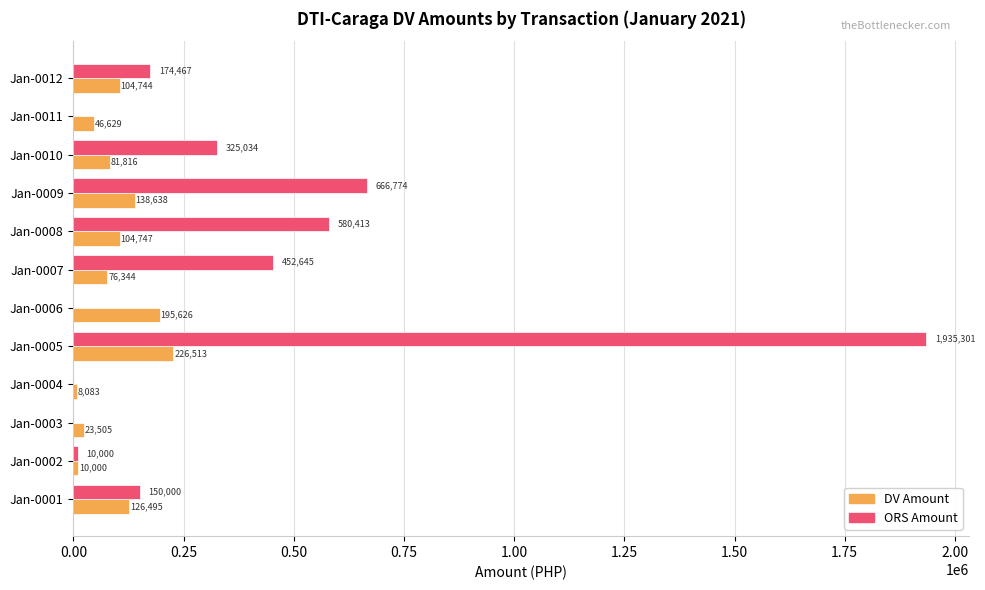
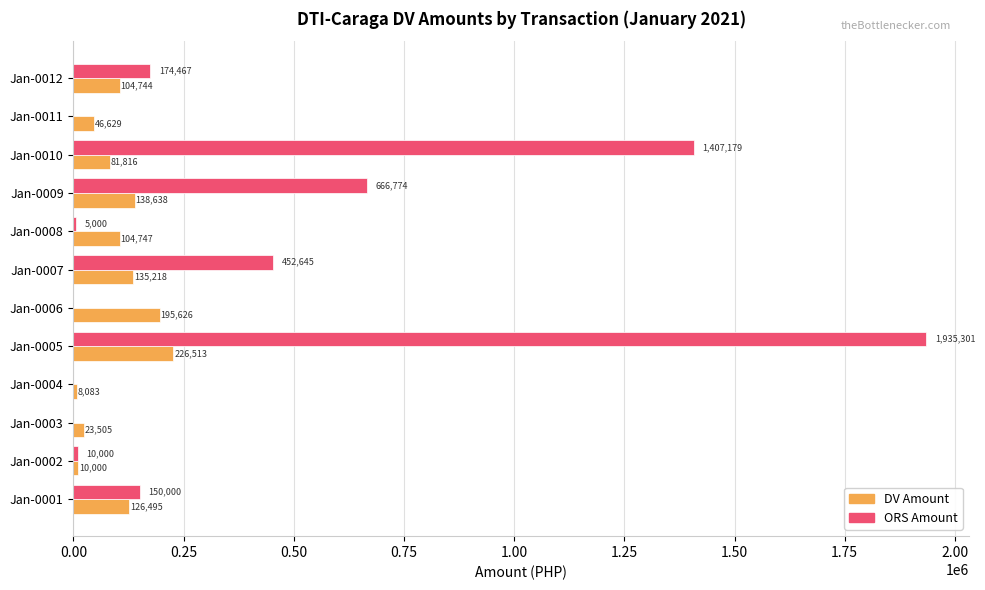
  {
    "DV Amount": {
      "Jan-0012": "104,744",
      "Jan-0011": "46,629",
      "Jan-0010": "81,816",
      "Jan-0009": "138,638",
      "Jan-0008": "104,747",
-     "Jan-0007": "76,344",
+     "Jan-0007": "135,218",
      "Jan-0006": "195,626",
      "Jan-0005": "226,513",
      "Jan-0004": "8,083",
      "Jan-0003": "23,505",
      "Jan-0002": "10,000",
      "Jan-0001": "126,495"
    },
    "ORS Amount": {
      "Jan-0012": "174,467",
-     "Jan-0010": "325,034",
+     "Jan-0010": "1,407,179",
      "Jan-0009": "666,774",
-     "Jan-0008": "580,413",
+     "Jan-0008": "5,000",
      "Jan-0007": "452,645",
      "Jan-0005": "1,935,301",
      "Jan-0002": "10,000",
      "Jan-0001": "150,000"
    }
  }
